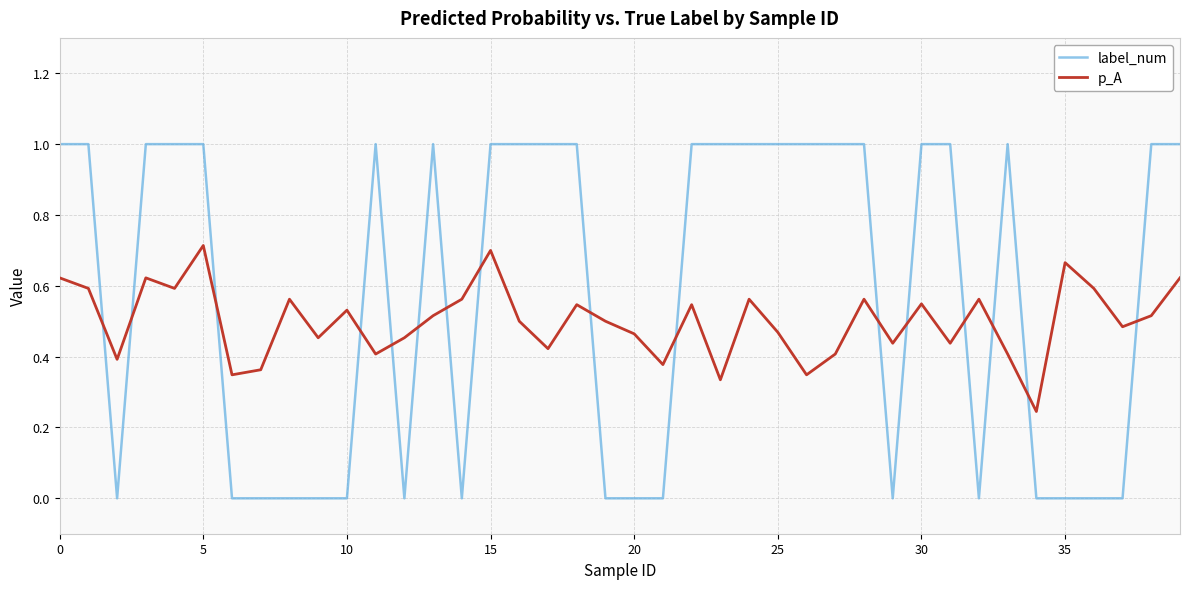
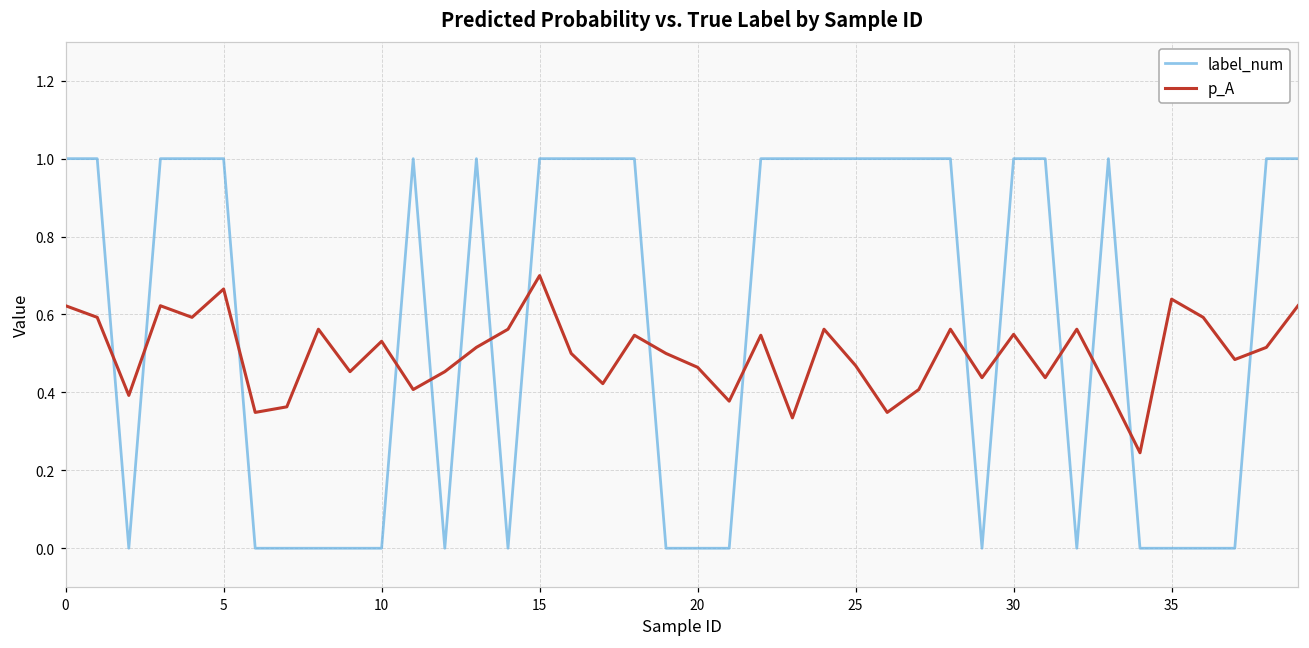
  {
    "label_num": {
      "0": 1.00,
      "5": 1.00,
      "10": 0.00,
      "15": 1.00,
      "20": 0.00,
      "25": 1.00,
      "30": 1.00,
      "35": 0.00
    },
    "p_A": {
      "0": 0.62,
-     "5": 0.71,
+     "5": 0.67,
      "10": 0.53,
      "15": 0.70,
      "20": 0.46,
      "25": 0.47,
      "30": 0.55,
-     "35": 0.67
+     "35": 0.64
    }
  }
